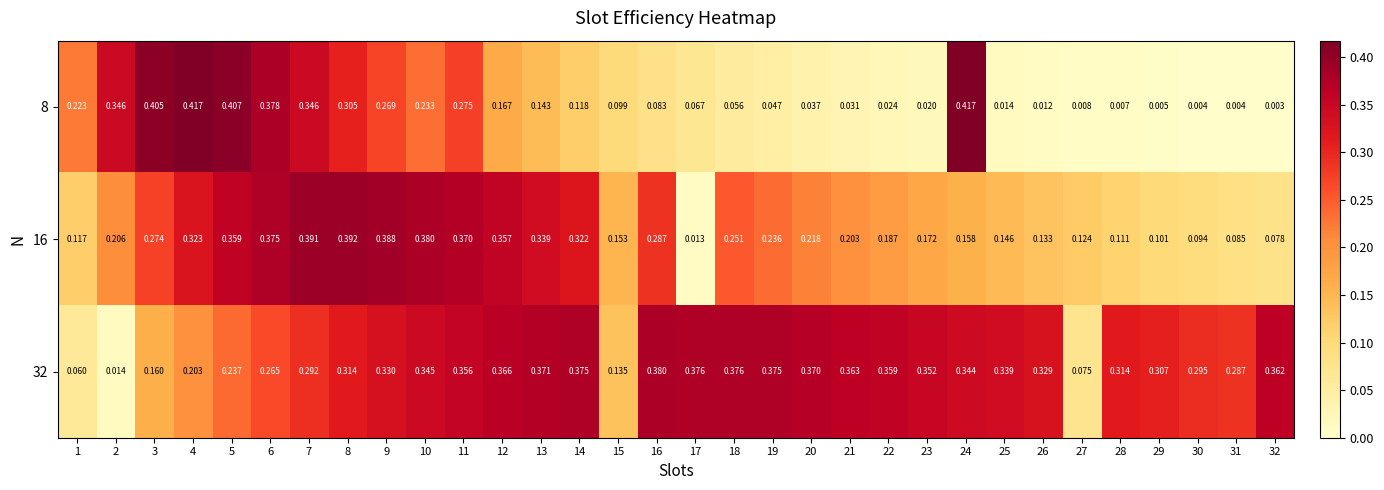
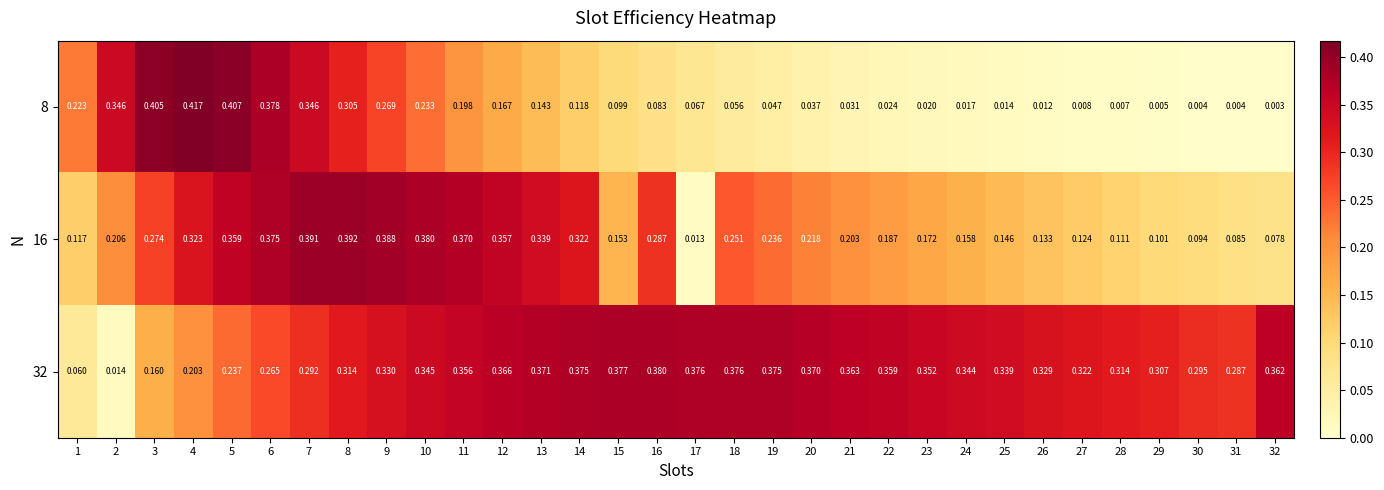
  {
    "8": {
      "1": 0.223,
      "2": 0.346,
      "3": 0.405,
      "4": 0.417,
      "5": 0.407,
      "6": 0.378,
      "7": 0.346,
      "8": 0.305,
      "9": 0.269,
      "10": 0.233,
-     "11": 0.275,
+     "11": 0.198,
      "12": 0.167,
      "13": 0.143,
      "14": 0.118,
      "15": 0.099,
      "16": 0.083,
      "17": 0.067,
      "18": 0.056,
      "19": 0.047,
      "20": 0.037,
      "21": 0.031,
      "22": 0.024,
      "23": 0.020,
-     "24": 0.417,
+     "24": 0.017,
      "25": 0.014,
      "26": 0.012,
      "27": 0.008,
      "28": 0.007,
      "29": 0.005,
      "30": 0.004,
      "31": 0.004,
      "32": 0.003
    },
    "16": {
      "1": 0.117,
      "2": 0.206,
      "3": 0.274,
      "4": 0.323,
      "5": 0.359,
      "6": 0.375,
      "7": 0.391,
      "8": 0.392,
      "9": 0.388,
      "10": 0.380,
      "11": 0.370,
      "12": 0.357,
      "13": 0.339,
      "14": 0.322,
      "15": 0.153,
      "16": 0.287,
      "17": 0.013,
      "18": 0.251,
      "19": 0.236,
      "20": 0.218,
      "21": 0.203,
      "22": 0.187,
      "23": 0.172,
      "24": 0.158,
      "25": 0.146,
      "26": 0.133,
      "27": 0.124,
      "28": 0.111,
      "29": 0.101,
      "30": 0.094,
      "31": 0.085,
      "32": 0.078
    },
    "32": {
      "1": 0.060,
      "2": 0.014,
      "3": 0.160,
      "4": 0.203,
      "5": 0.237,
      "6": 0.265,
      "7": 0.292,
      "8": 0.314,
      "9": 0.330,
      "10": 0.345,
      "11": 0.356,
      "12": 0.366,
      "13": 0.371,
      "14": 0.375,
-     "15": 0.135,
+     "15": 0.377,
      "16": 0.380,
      "17": 0.376,
      "18": 0.376,
      "19": 0.375,
      "20": 0.370,
      "21": 0.363,
      "22": 0.359,
      "23": 0.352,
      "24": 0.344,
      "25": 0.339,
      "26": 0.329,
-     "27": 0.075,
+     "27": 0.322,
      "28": 0.314,
      "29": 0.307,
      "30": 0.295,
      "31": 0.287,
      "32": 0.362
    }
  }
